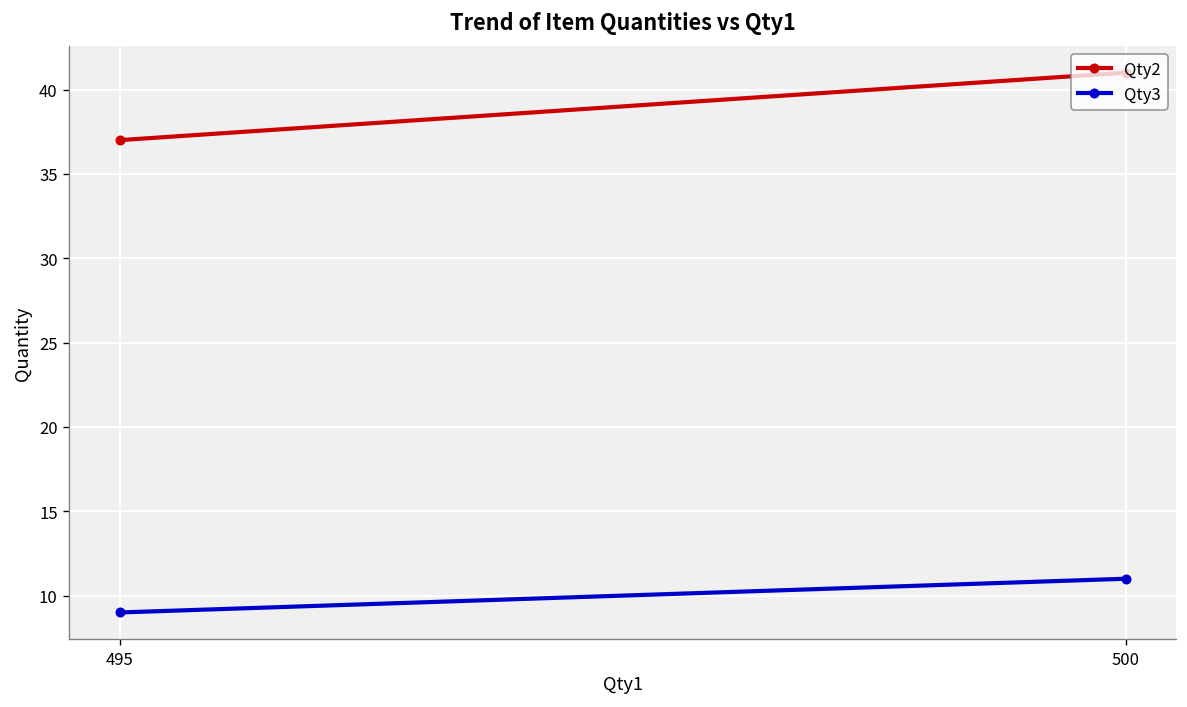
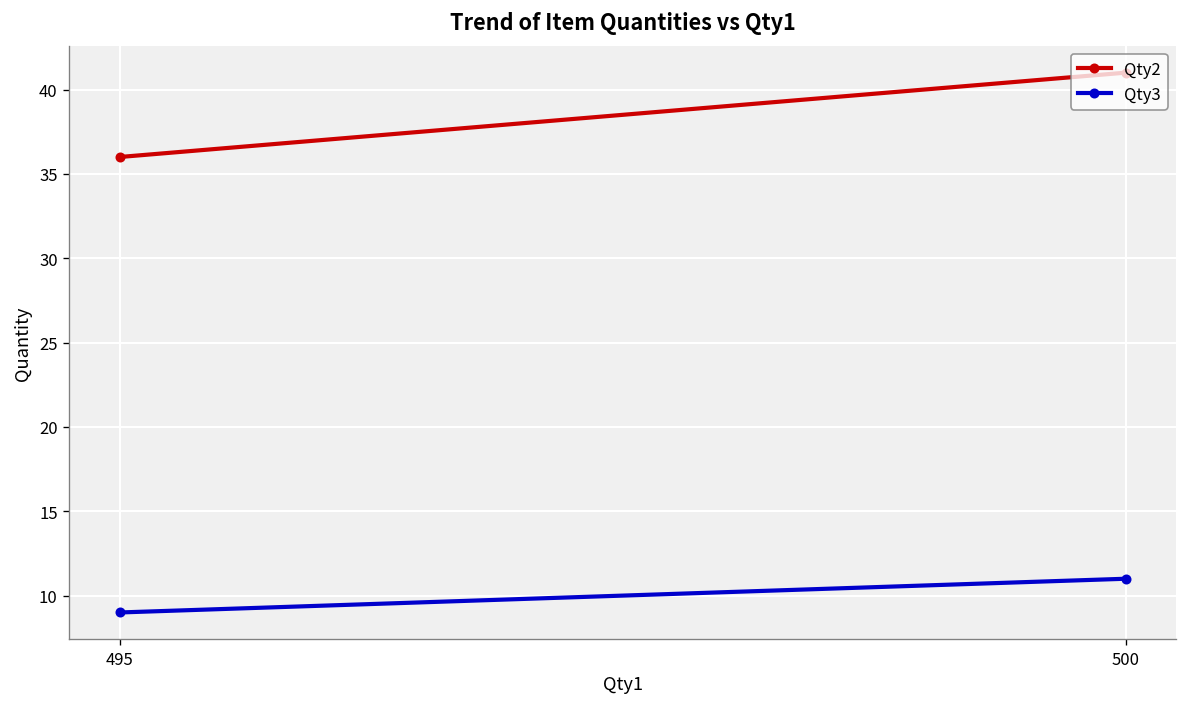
  {
    "Qty2": {
-     "495": 37
+     "495": 36
    },
    "Qty3": {
      "495": 9,
      "500": 11
    }
  }
